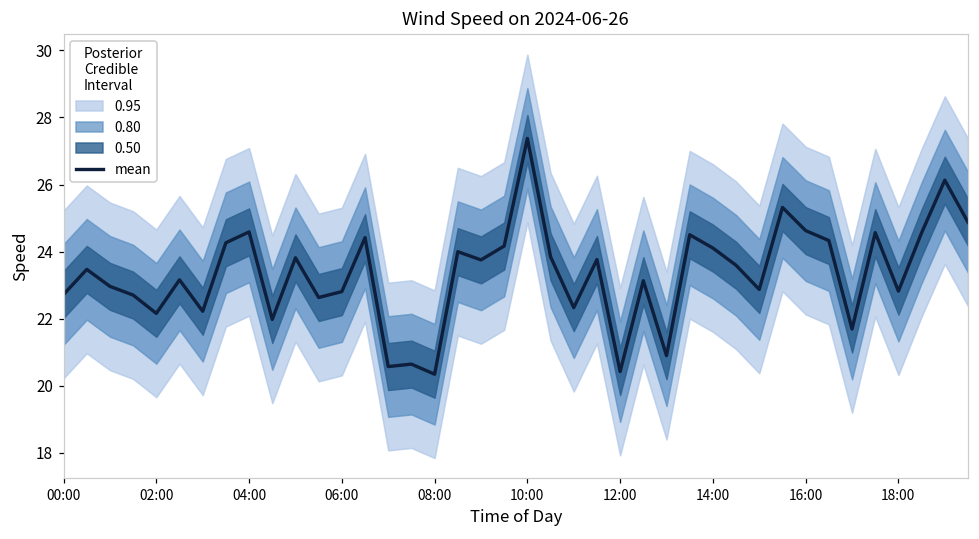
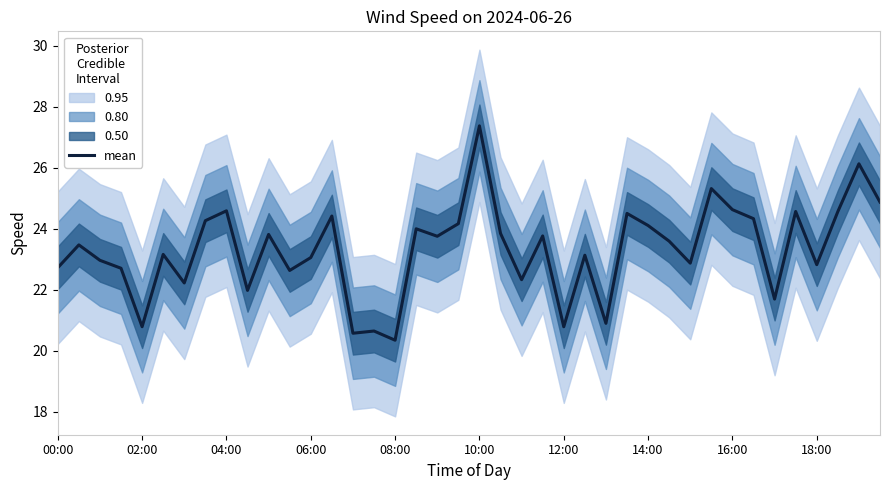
  {
    "mean": {
      "00:00": 22.7,
-     "02:00": 22.2,
+     "02:00": 20.8,
      "04:00": 24.6,
-     "06:00": 22.8,
+     "06:00": 23.1,
      "08:00": 20.3,
      "10:00": 27.4,
-     "12:00": 20.4,
+     "12:00": 20.8,
      "14:00": 24.1,
      "16:00": 24.6,
      "18:00": 22.8
    }
  }
